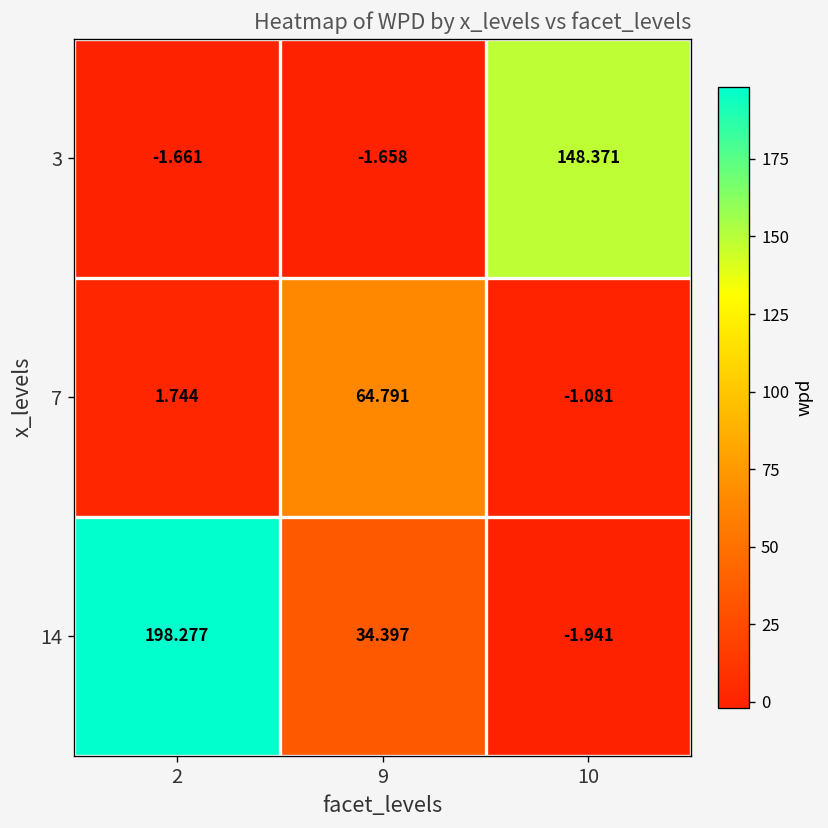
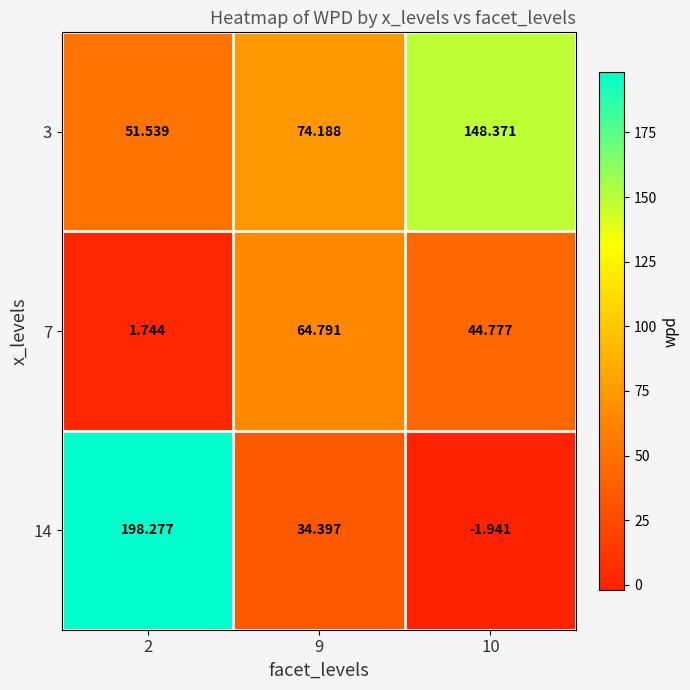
  {
    "3": {
-     "2": -1.661,
-     "9": -1.658,
+     "2": 51.539,
+     "9": 74.188,
      "10": 148.371
    },
    "7": {
      "2": 1.744,
      "9": 64.791,
-     "10": -1.081
+     "10": 44.777
    },
    "14": {
      "2": 198.277,
      "9": 34.397,
      "10": -1.941
    }
  }
